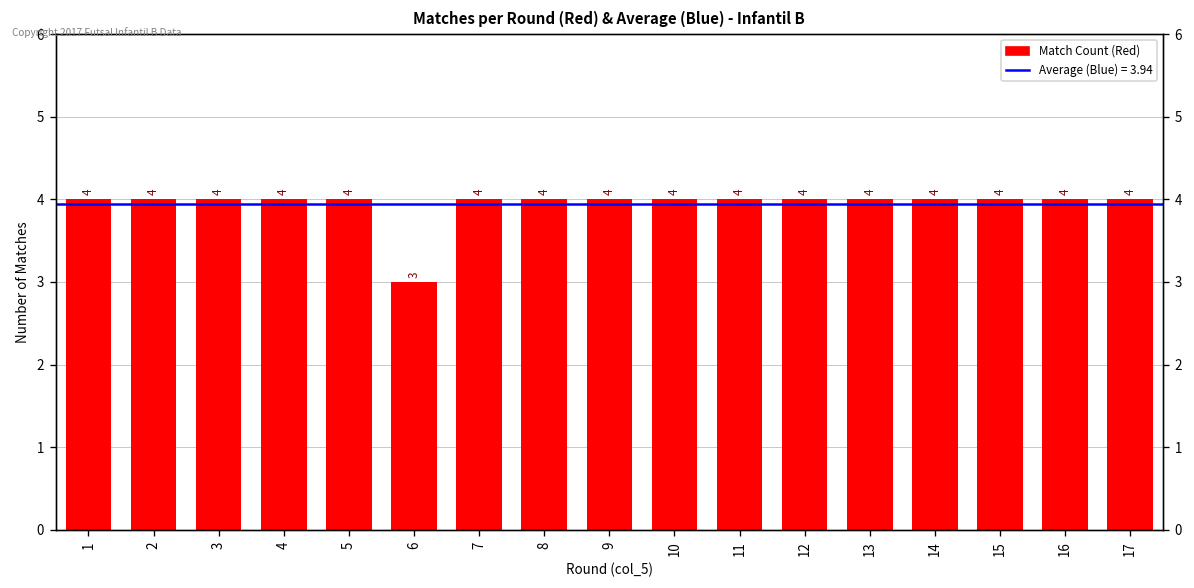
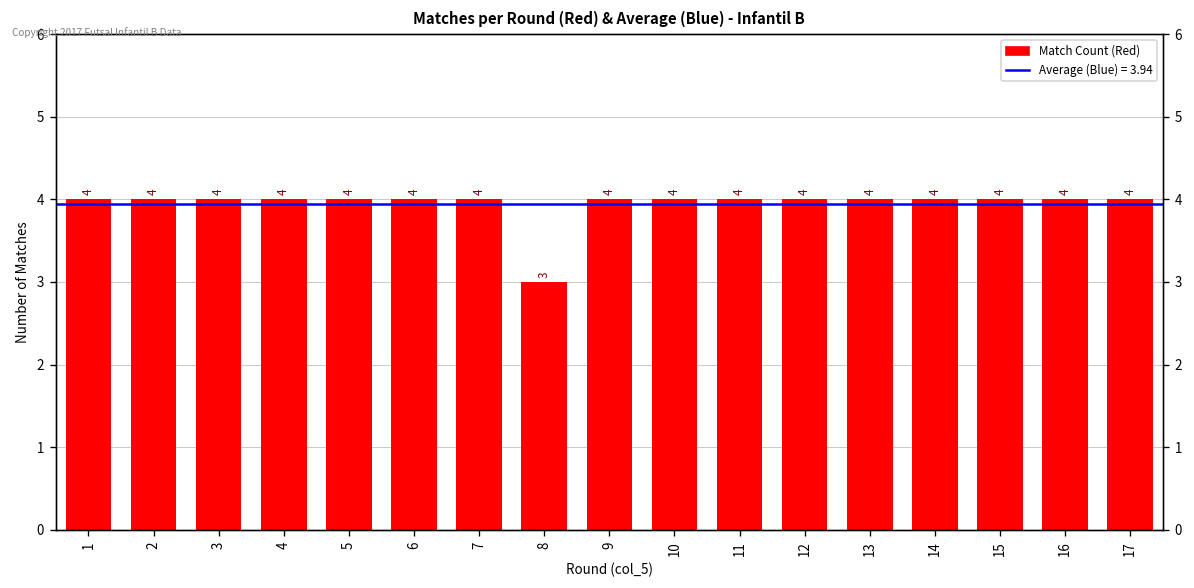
  {
    "1": 4,
    "2": 4,
    "3": 4,
    "4": 4,
    "5": 4,
-   "6": 3,
+   "6": 4,
    "7": 4,
-   "8": 4,
+   "8": 3,
    "9": 4,
    "10": 4,
    "11": 4,
    "12": 4,
    "13": 4,
    "14": 4,
    "15": 4,
    "16": 4,
    "17": 4
  }
